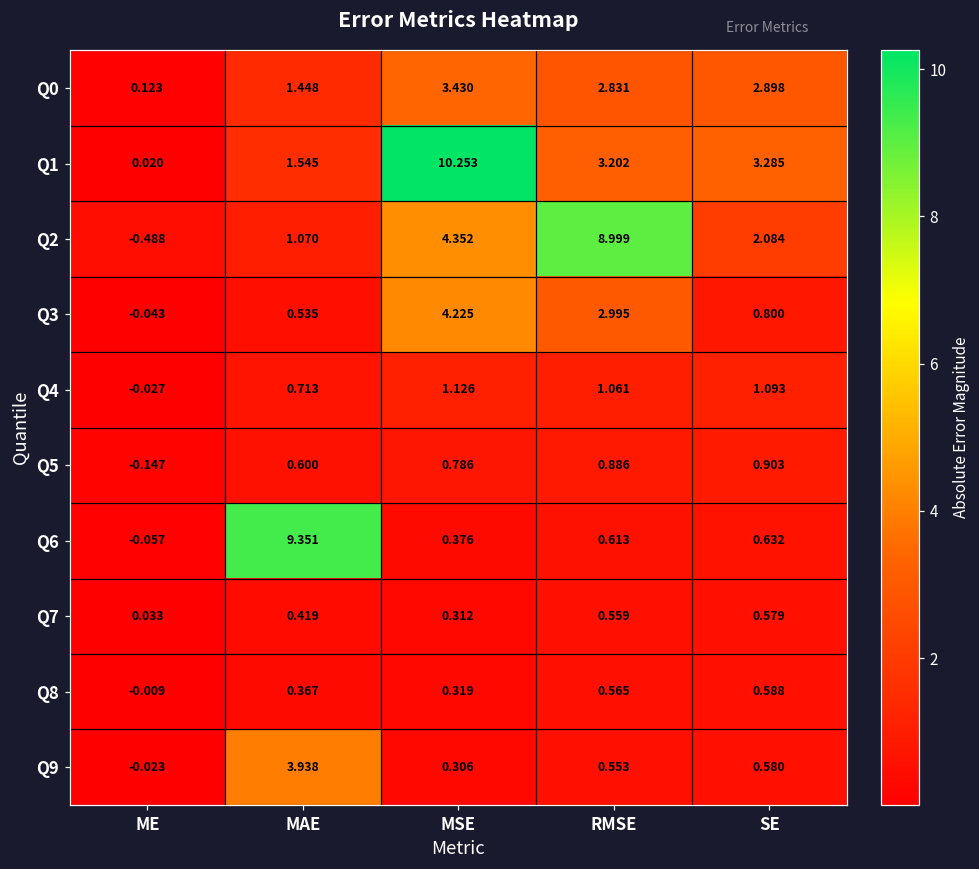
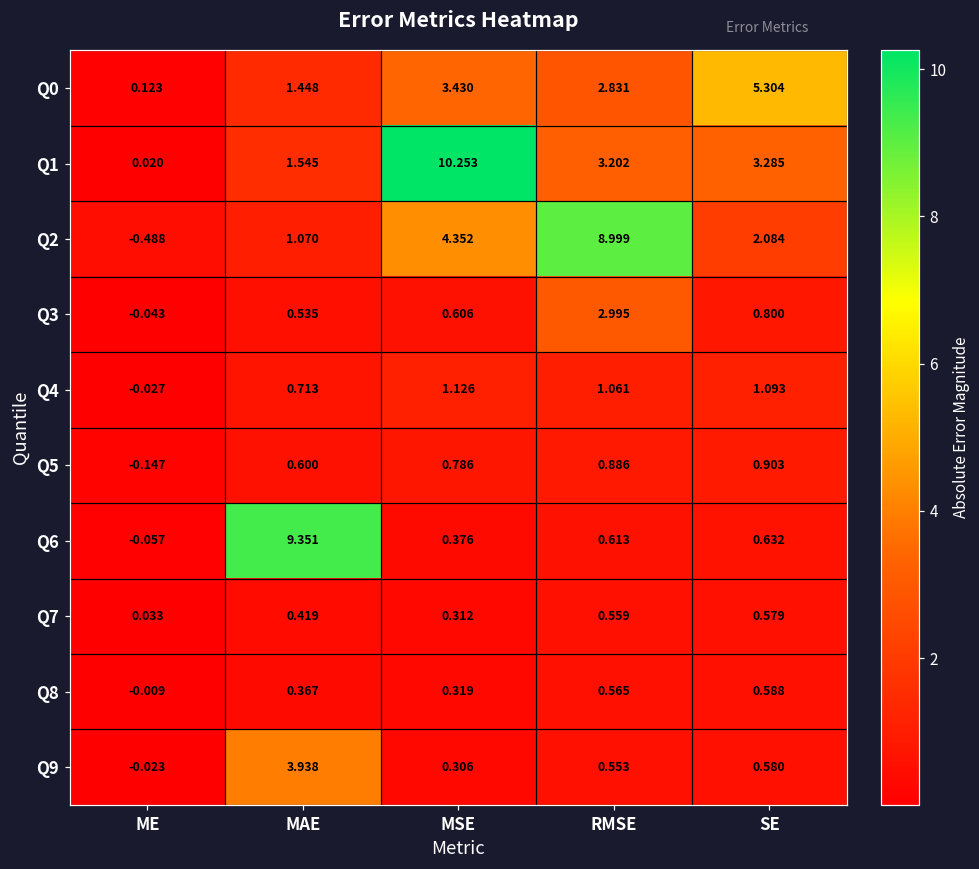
  {
    "Q0": {
      "ME": 0.123,
      "MAE": 1.448,
      "MSE": 3.430,
      "RMSE": 2.831,
-     "SE": 2.898
+     "SE": 5.304
    },
    "Q1": {
      "ME": 0.020,
      "MAE": 1.545,
      "MSE": 10.253,
      "RMSE": 3.202,
      "SE": 3.285
    },
    "Q2": {
      "ME": -0.488,
      "MAE": 1.070,
      "MSE": 4.352,
      "RMSE": 8.999,
      "SE": 2.084
    },
    "Q3": {
      "ME": -0.043,
      "MAE": 0.535,
-     "MSE": 4.225,
+     "MSE": 0.606,
      "RMSE": 2.995,
      "SE": 0.800
    },
    "Q4": {
      "ME": -0.027,
      "MAE": 0.713,
      "MSE": 1.126,
      "RMSE": 1.061,
      "SE": 1.093
    },
    "Q5": {
      "ME": -0.147,
      "MAE": 0.600,
      "MSE": 0.786,
      "RMSE": 0.886,
      "SE": 0.903
    },
    "Q6": {
      "ME": -0.057,
      "MAE": 9.351,
      "MSE": 0.376,
      "RMSE": 0.613,
      "SE": 0.632
    },
    "Q7": {
      "ME": 0.033,
      "MAE": 0.419,
      "MSE": 0.312,
      "RMSE": 0.559,
      "SE": 0.579
    },
    "Q8": {
      "ME": -0.009,
      "MAE": 0.367,
      "MSE": 0.319,
      "RMSE": 0.565,
      "SE": 0.588
    },
    "Q9": {
      "ME": -0.023,
      "MAE": 3.938,
      "MSE": 0.306,
      "RMSE": 0.553,
      "SE": 0.580
    }
  }
